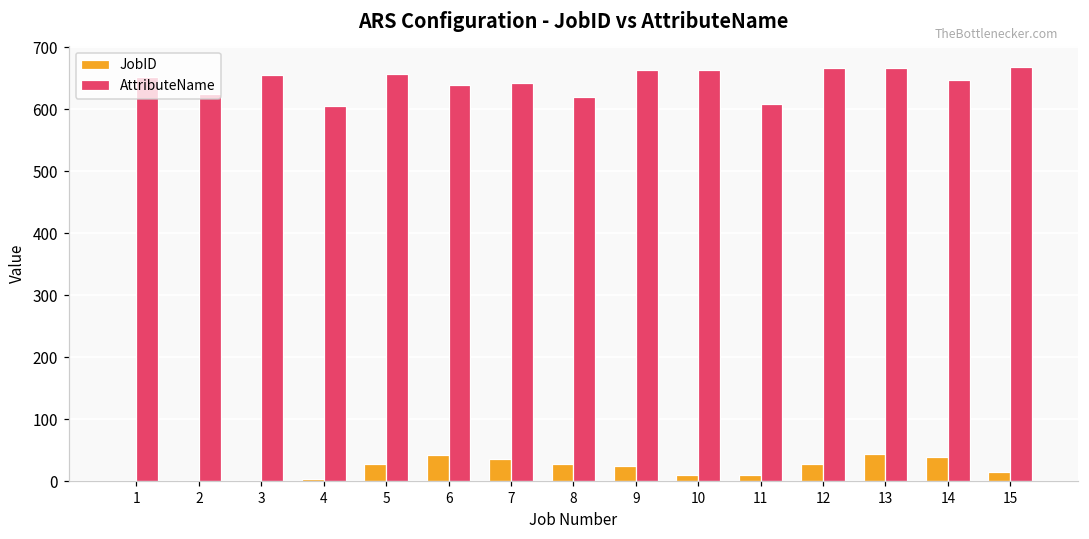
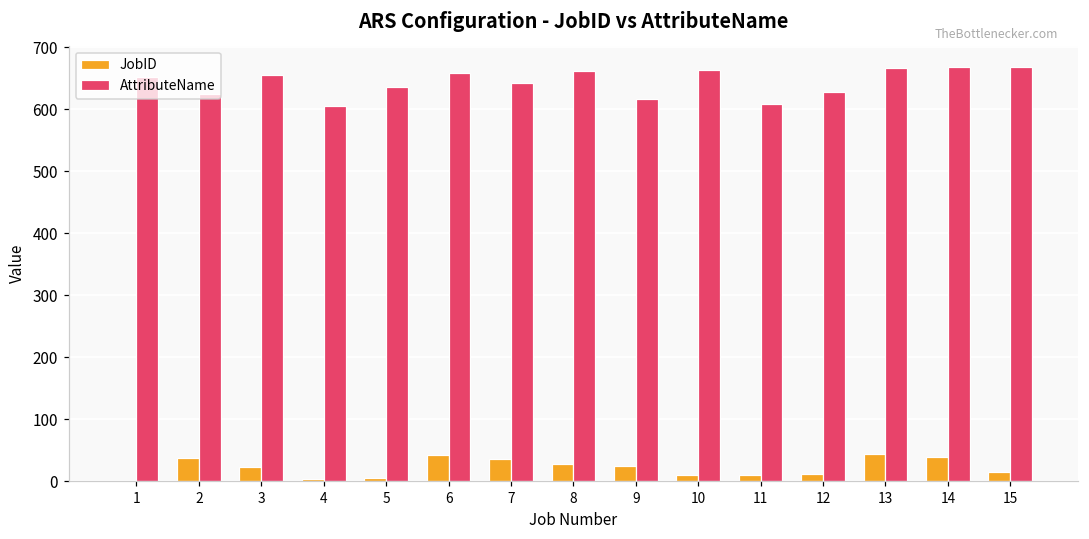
  {
    "JobID": {
-     "2": 0,
-     "3": 0,
-     "5": 30,
+     "2": 40,
+     "3": 20,
+     "5": 10,
      "6": 40,
      "7": 40,
      "8": 30,
      "9": 30,
      "10": 10,
      "11": 10,
-     "12": 30,
+     "12": 10,
      "13": 40,
      "14": 40,
      "15": 20
    },
    "AttributeName": {
      "3": 660,
      "4": 610,
-     "5": 660,
-     "6": 640,
+     "5": 640,
+     "6": 660,
      "7": 640,
-     "8": 620,
-     "9": 660,
+     "8": 660,
+     "9": 620,
      "10": 660,
      "11": 610,
-     "12": 670,
+     "12": 630,
      "13": 670,
-     "14": 650,
+     "14": 670,
      "15": 670
    }
  }
